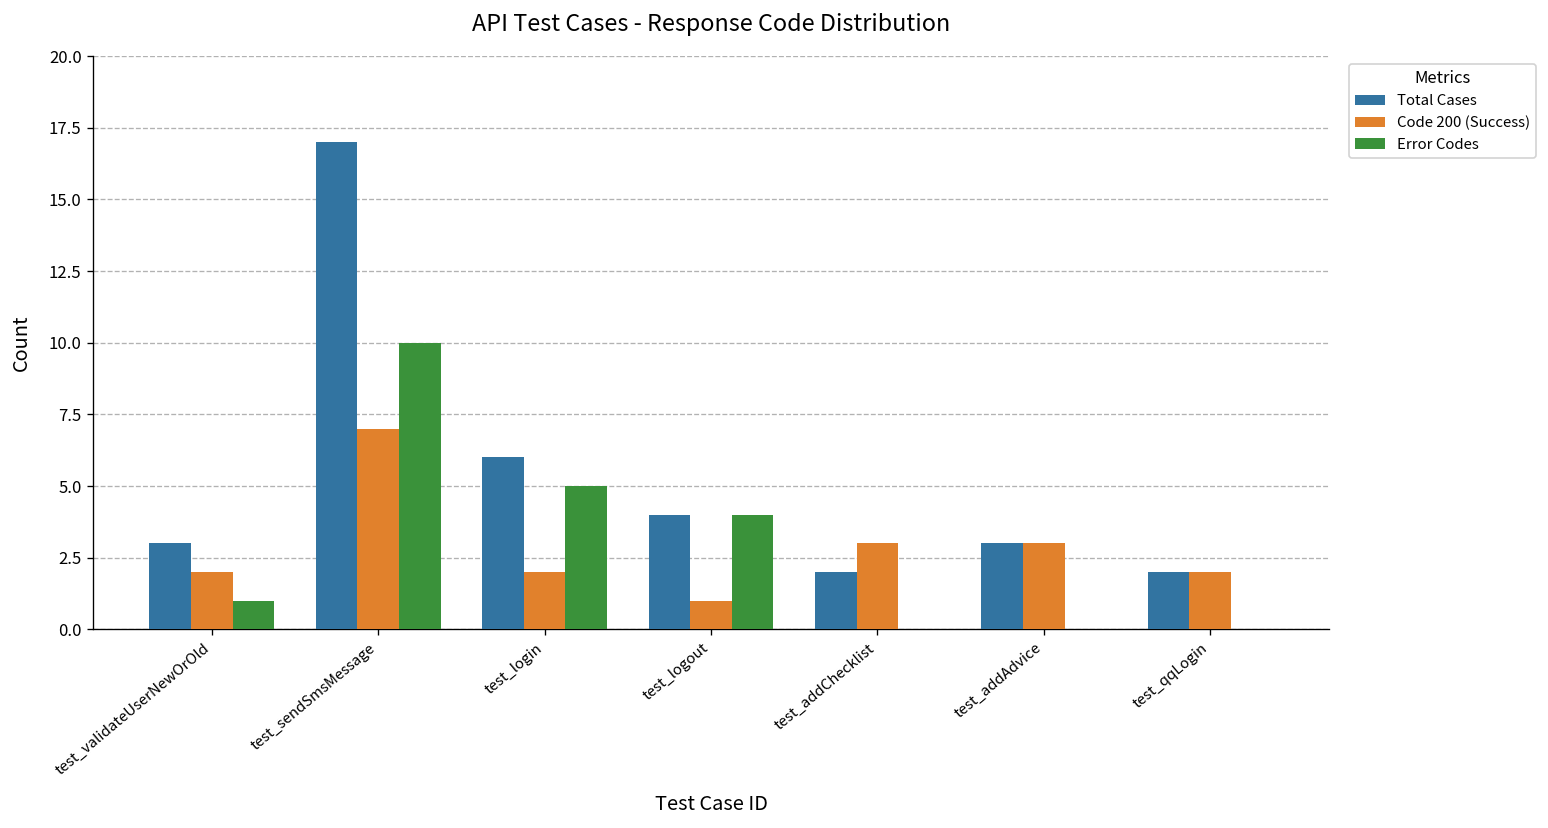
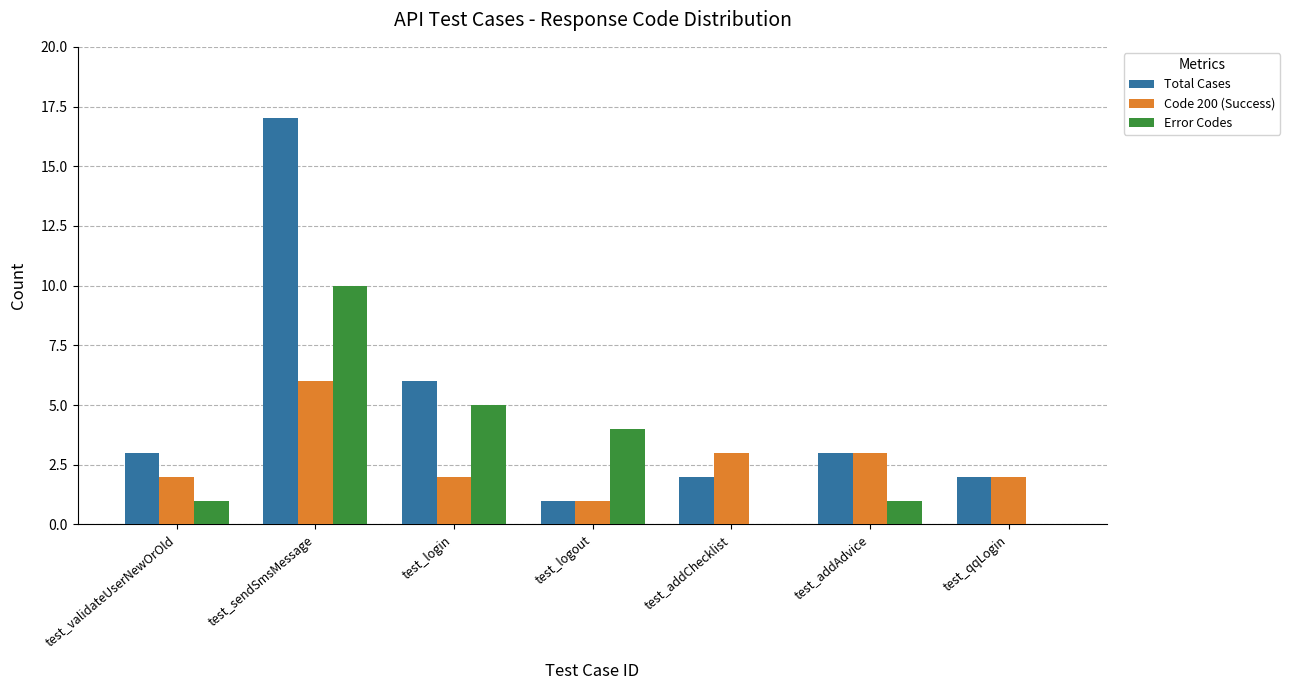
  {
    "Total Cases": {
      "test_validateUserNewOrOld": 3,
      "test_sendSmsMessage": 17,
      "test_login": 6,
-     "test_logout": 4,
+     "test_logout": 1,
      "test_addChecklist": 2,
      "test_addAdvice": 3,
      "test_qqLogin": 2
    },
    "Code 200 (Success)": {
      "test_validateUserNewOrOld": 2,
-     "test_sendSmsMessage": 7,
+     "test_sendSmsMessage": 6,
      "test_login": 2,
      "test_logout": 1,
      "test_addChecklist": 3,
      "test_addAdvice": 3,
      "test_qqLogin": 2
    },
    "Error Codes": {
      "test_validateUserNewOrOld": 1,
      "test_sendSmsMessage": 10,
      "test_login": 5,
      "test_logout": 4,
      "test_addChecklist": 0,
-     "test_addAdvice": 0,
+     "test_addAdvice": 1,
      "test_qqLogin": 0
    }
  }
